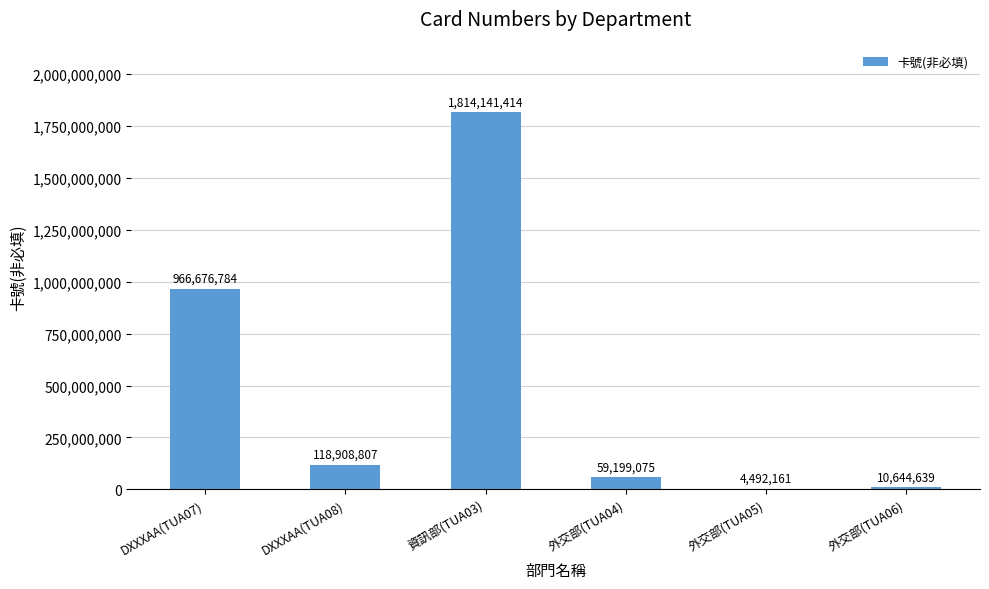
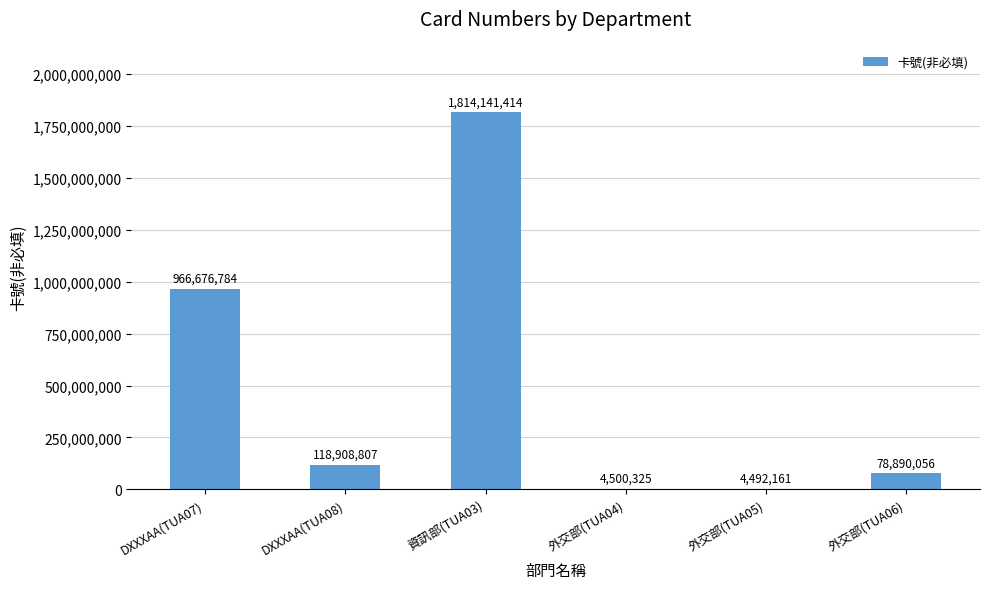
  {
    "DXXXAA(TUA07)": "966,676,784",
    "DXXXAA(TUA08)": "118,908,807",
    "資訊部(TUA03)": "1,814,141,414",
-   "外交部(TUA04)": "59,199,075",
+   "外交部(TUA04)": "4,500,325",
    "外交部(TUA05)": "4,492,161",
-   "外交部(TUA06)": "10,644,639"
+   "外交部(TUA06)": "78,890,056"
  }
